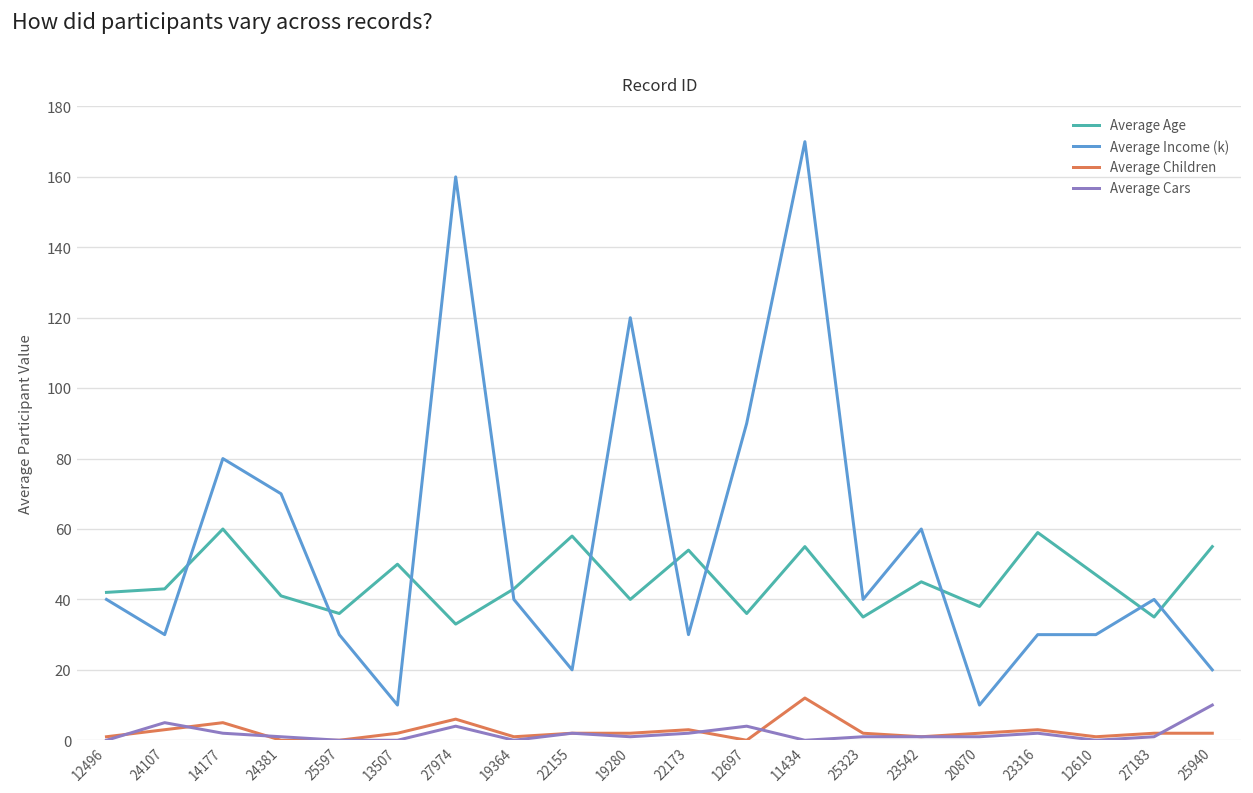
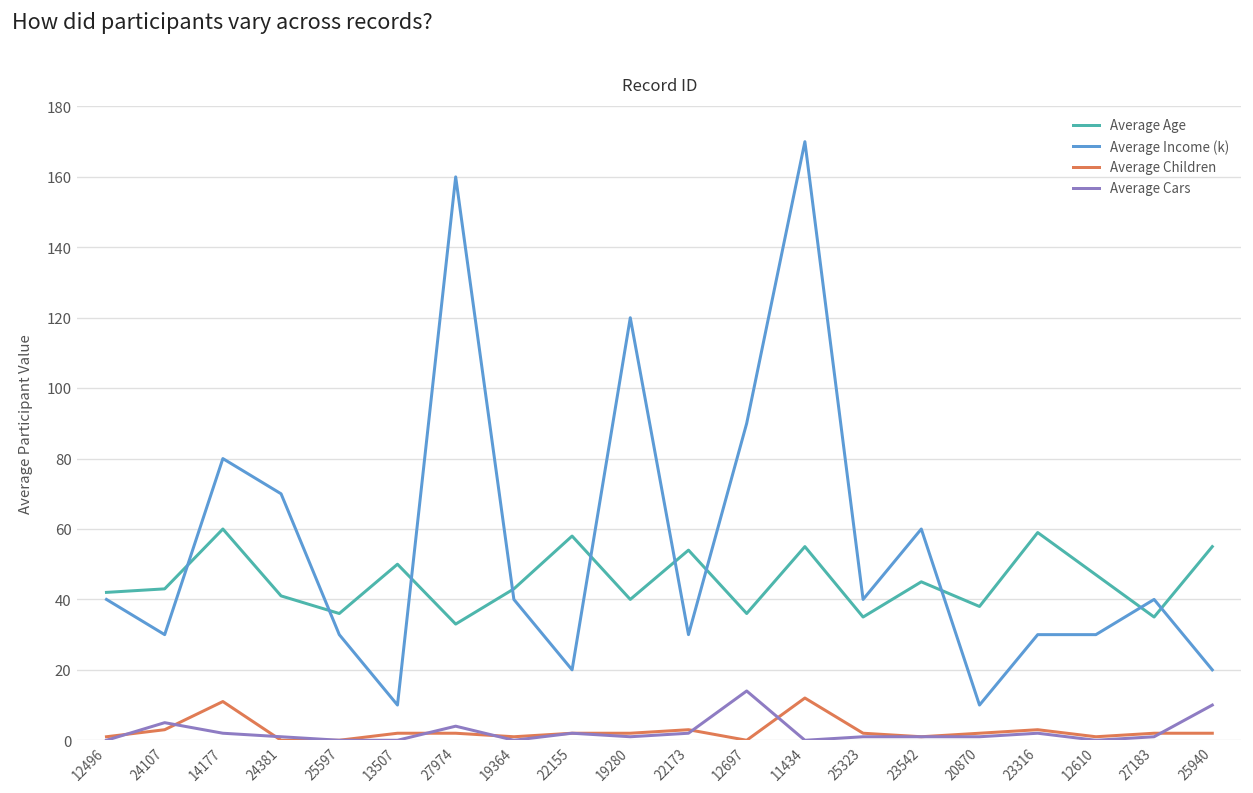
  {
    "Average Children": {
      "12496": 1,
      "24107": 3,
-     "14177": 5,
+     "14177": 11,
      "24381": 0,
      "13507": 2,
-     "27974": 6,
+     "27974": 2,
      "19364": 1,
      "19280": 2,
      "22173": 3,
      "12697": 0,
      "11434": 12,
      "25323": 2,
      "20870": 2,
      "23316": 3,
      "12610": 1,
      "27183": 2,
      "25940": 2
    },
    "Average Cars": {
      "12496": 0,
      "24107": 5,
      "14177": 2,
      "24381": 1,
      "13507": 0,
      "27974": 4,
      "19364": 0,
      "19280": 1,
      "22173": 2,
-     "12697": 4,
+     "12697": 14,
      "11434": 0,
      "25323": 1,
      "20870": 1,
      "23316": 2,
      "12610": 0,
      "27183": 1,
      "25940": 10
    }
  }
